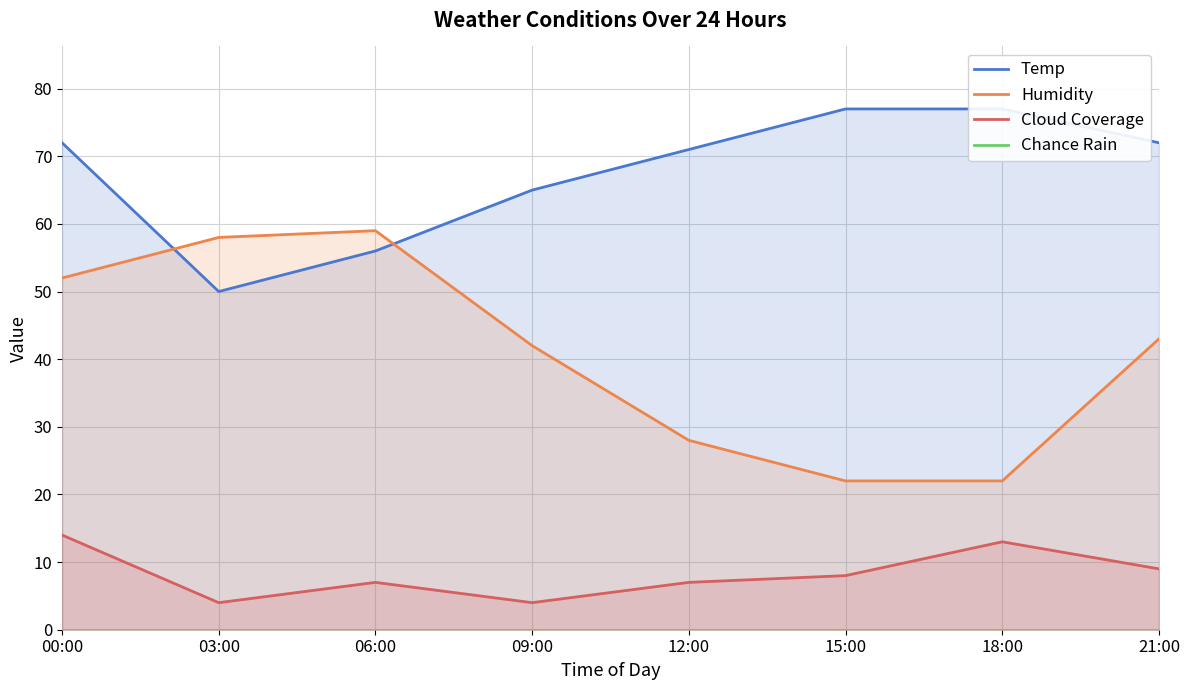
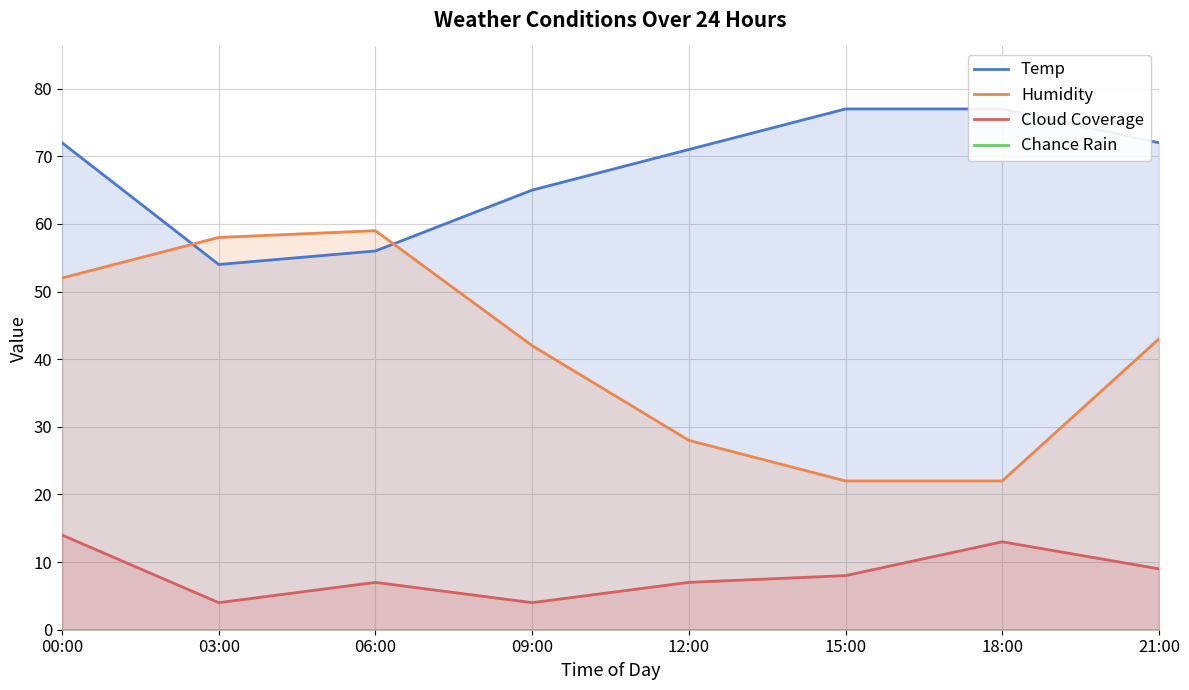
  {
    "Temp": {
      "00:00": 72,
-     "03:00": 50,
+     "03:00": 54,
      "06:00": 56,
      "09:00": 65,
      "12:00": 71,
      "15:00": 77,
      "21:00": 72
    },
    "Chance Rain": {
      "00:00": 0,
      "03:00": 0,
      "06:00": 0,
      "09:00": 0,
      "12:00": 0,
      "15:00": 0,
      "18:00": 0,
      "21:00": 0
    }
  }
